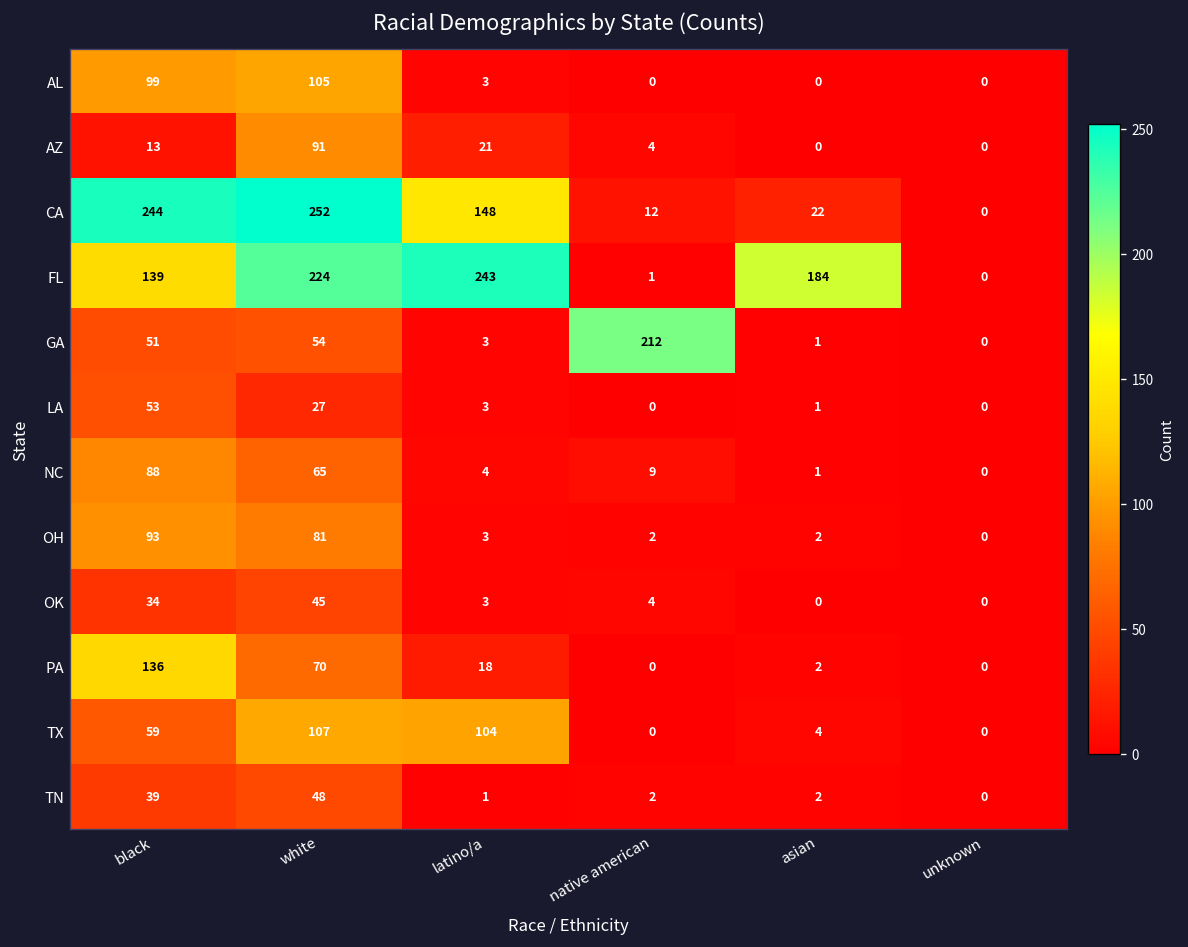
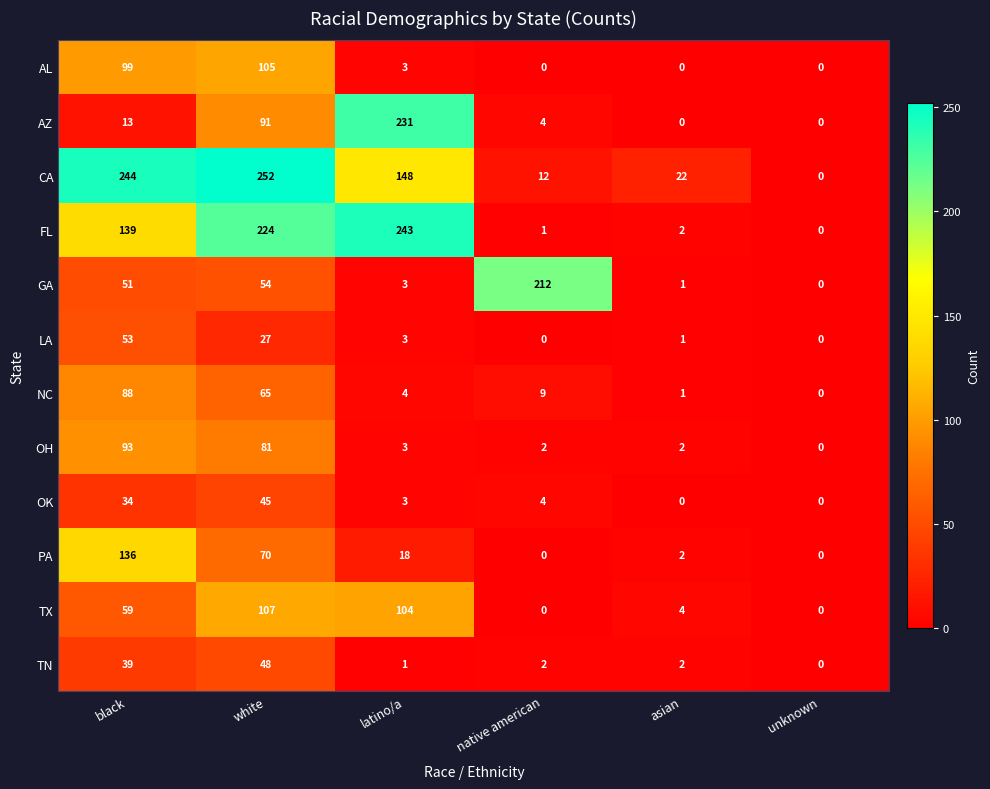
  {
    "AL": {
      "black": 99,
      "white": 105,
      "latino/a": 3,
      "native american": 0,
      "asian": 0,
      "unknown": 0
    },
    "AZ": {
      "black": 13,
      "white": 91,
-     "latino/a": 21,
+     "latino/a": 231,
      "native american": 4,
      "asian": 0,
      "unknown": 0
    },
    "CA": {
      "black": 244,
      "white": 252,
      "latino/a": 148,
      "native american": 12,
      "asian": 22,
      "unknown": 0
    },
    "FL": {
      "black": 139,
      "white": 224,
      "latino/a": 243,
      "native american": 1,
-     "asian": 184,
+     "asian": 2,
      "unknown": 0
    },
    "GA": {
      "black": 51,
      "white": 54,
      "latino/a": 3,
      "native american": 212,
      "asian": 1,
      "unknown": 0
    },
    "LA": {
      "black": 53,
      "white": 27,
      "latino/a": 3,
      "native american": 0,
      "asian": 1,
      "unknown": 0
    },
    "NC": {
      "black": 88,
      "white": 65,
      "latino/a": 4,
      "native american": 9,
      "asian": 1,
      "unknown": 0
    },
    "OH": {
      "black": 93,
      "white": 81,
      "latino/a": 3,
      "native american": 2,
      "asian": 2,
      "unknown": 0
    },
    "OK": {
      "black": 34,
      "white": 45,
      "latino/a": 3,
      "native american": 4,
      "asian": 0,
      "unknown": 0
    },
    "PA": {
      "black": 136,
      "white": 70,
      "latino/a": 18,
      "native american": 0,
      "asian": 2,
      "unknown": 0
    },
    "TX": {
      "black": 59,
      "white": 107,
      "latino/a": 104,
      "native american": 0,
      "asian": 4,
      "unknown": 0
    },
    "TN": {
      "black": 39,
      "white": 48,
      "latino/a": 1,
      "native american": 2,
      "asian": 2,
      "unknown": 0
    }
  }
